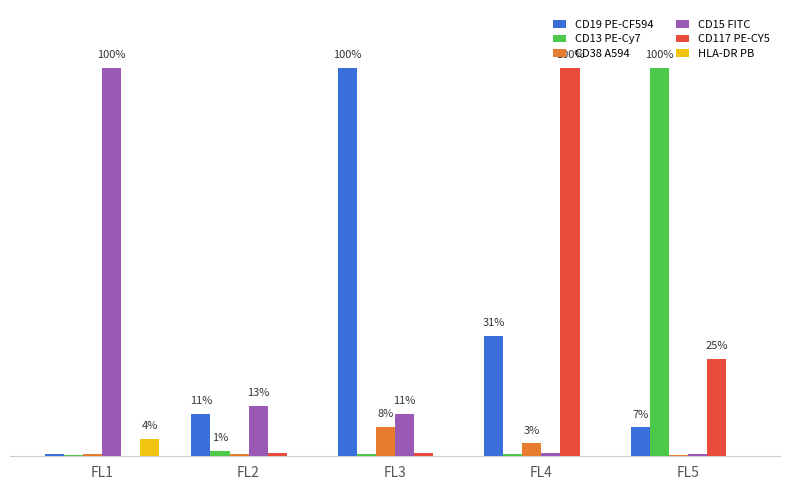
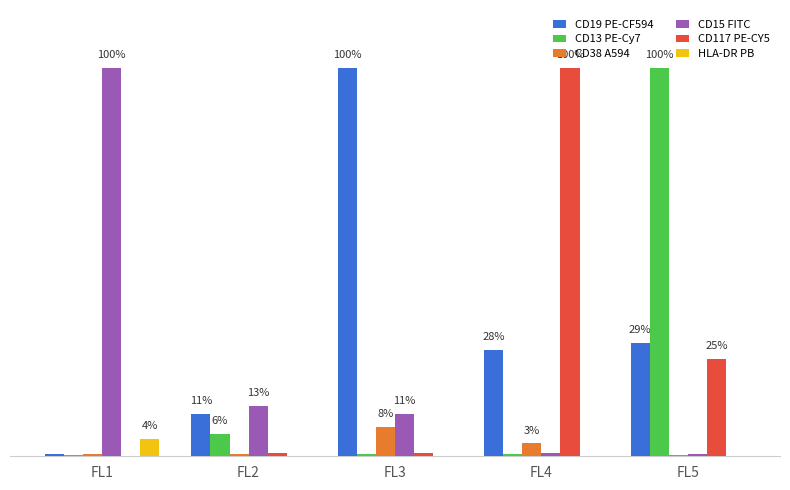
  {
    "CD19 PE-CF594": {
      "FL2": "11%",
      "FL3": "100%",
-     "FL4": "31%",
-     "FL5": "7%"
+     "FL4": "28%",
+     "FL5": "29%"
    },
    "CD13 PE-Cy7": {
-     "FL2": "1%",
+     "FL2": "6%",
      "FL5": "100%"
    },
    "CD15 FITC": {
      "FL1": "100%",
      "FL2": "13%",
      "FL3": "11%"
    },
    "HLA-DR PB": {
      "FL1": "4%"
    }
  }
